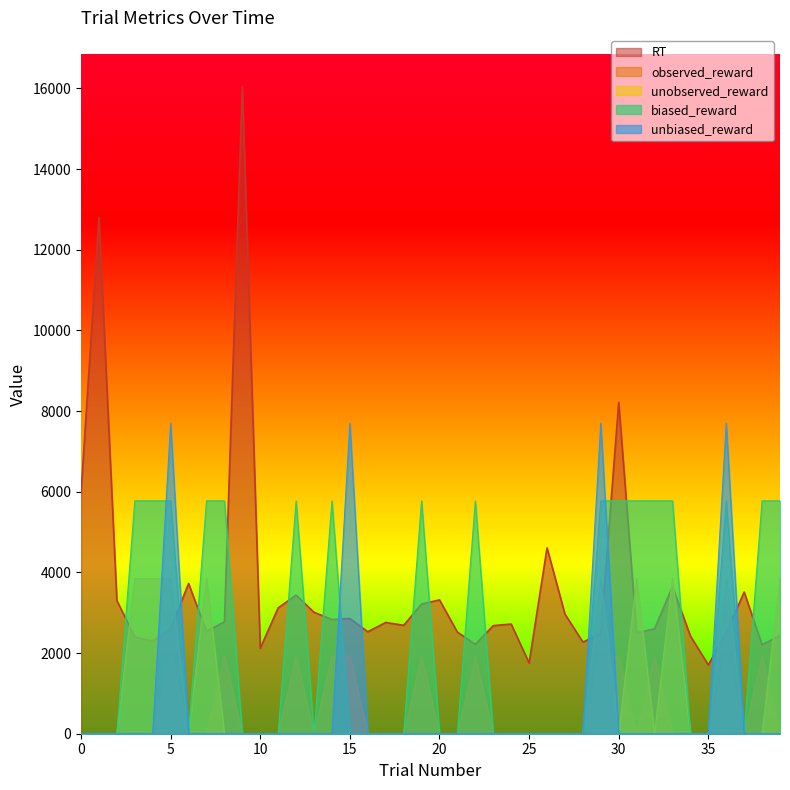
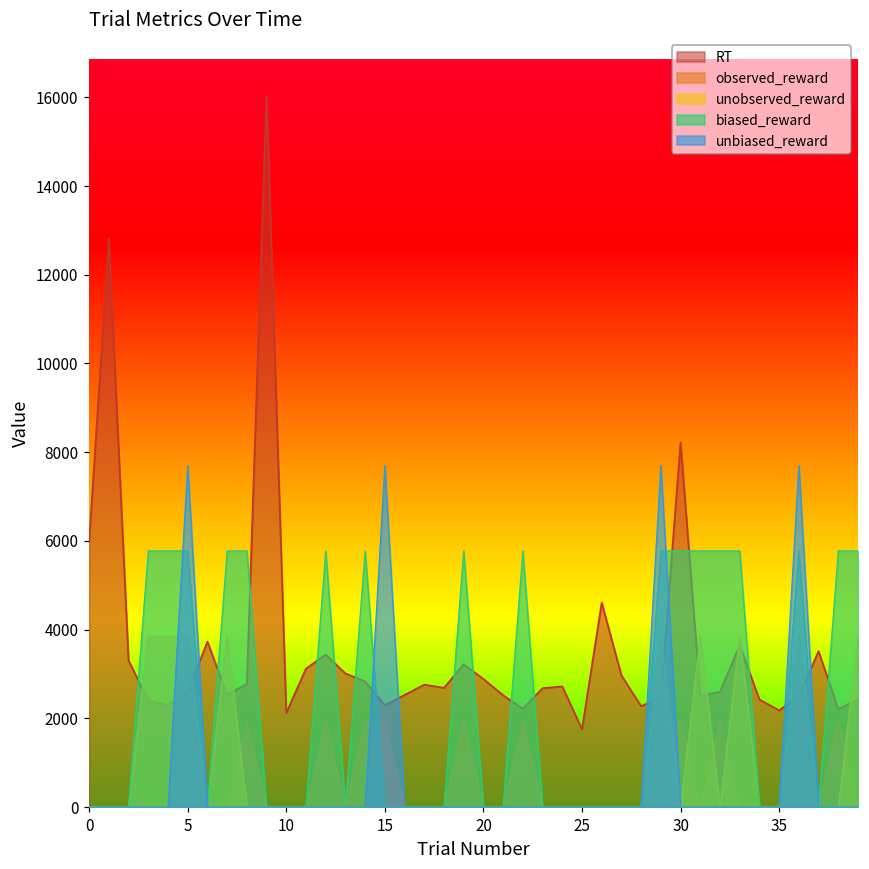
  {
    "RT": {
      "0": 6000,
      "5": 2600,
      "10": 2100,
-     "15": 2900,
-     "20": 3300,
+     "15": 2300,
+     "20": 2900,
      "25": 1800,
      "30": 8200,
-     "35": 1700
+     "35": 2200
    },
    "observed_reward": {
      "5": 1900,
      "15": 1900,
      "30": 1900
    },
    "unobserved_reward": {
      "5": 3800
    },
    "biased_reward": {
      "5": 5800,
      "30": 5800
    },
    "unbiased_reward": {
      "5": 7700,
      "15": 7700
    }
  }
